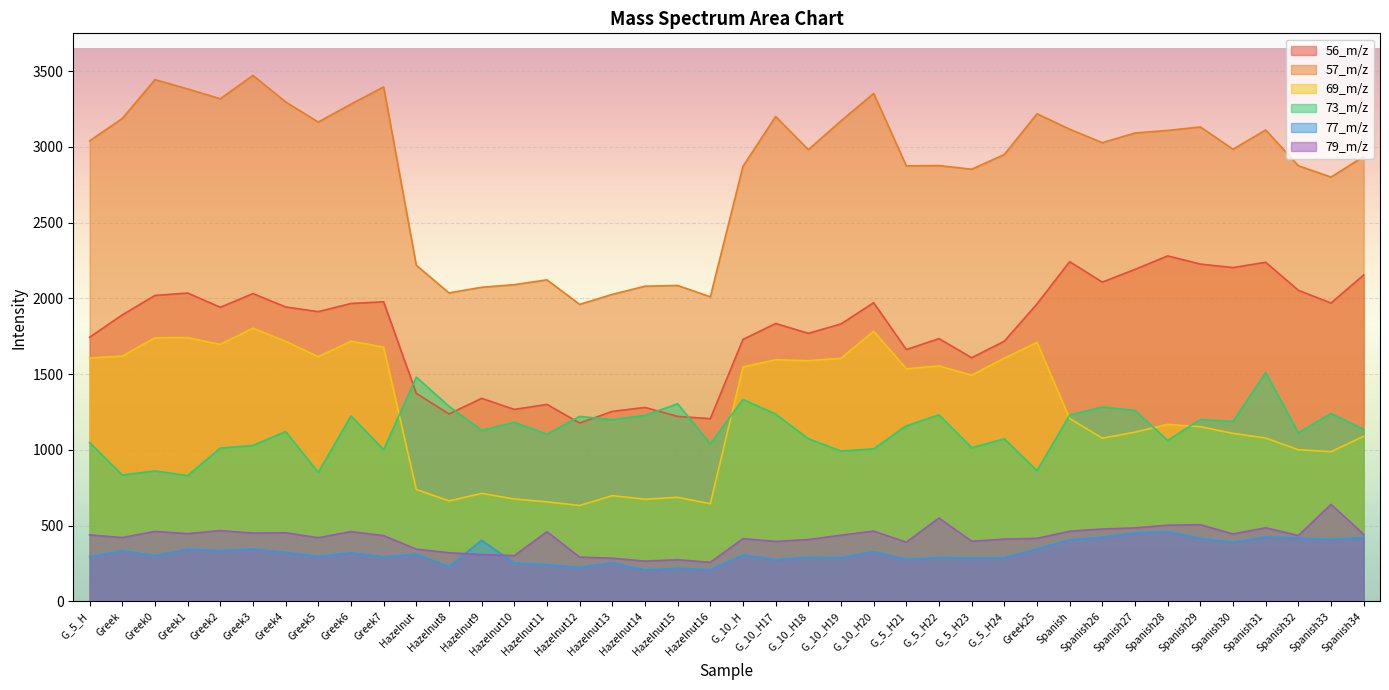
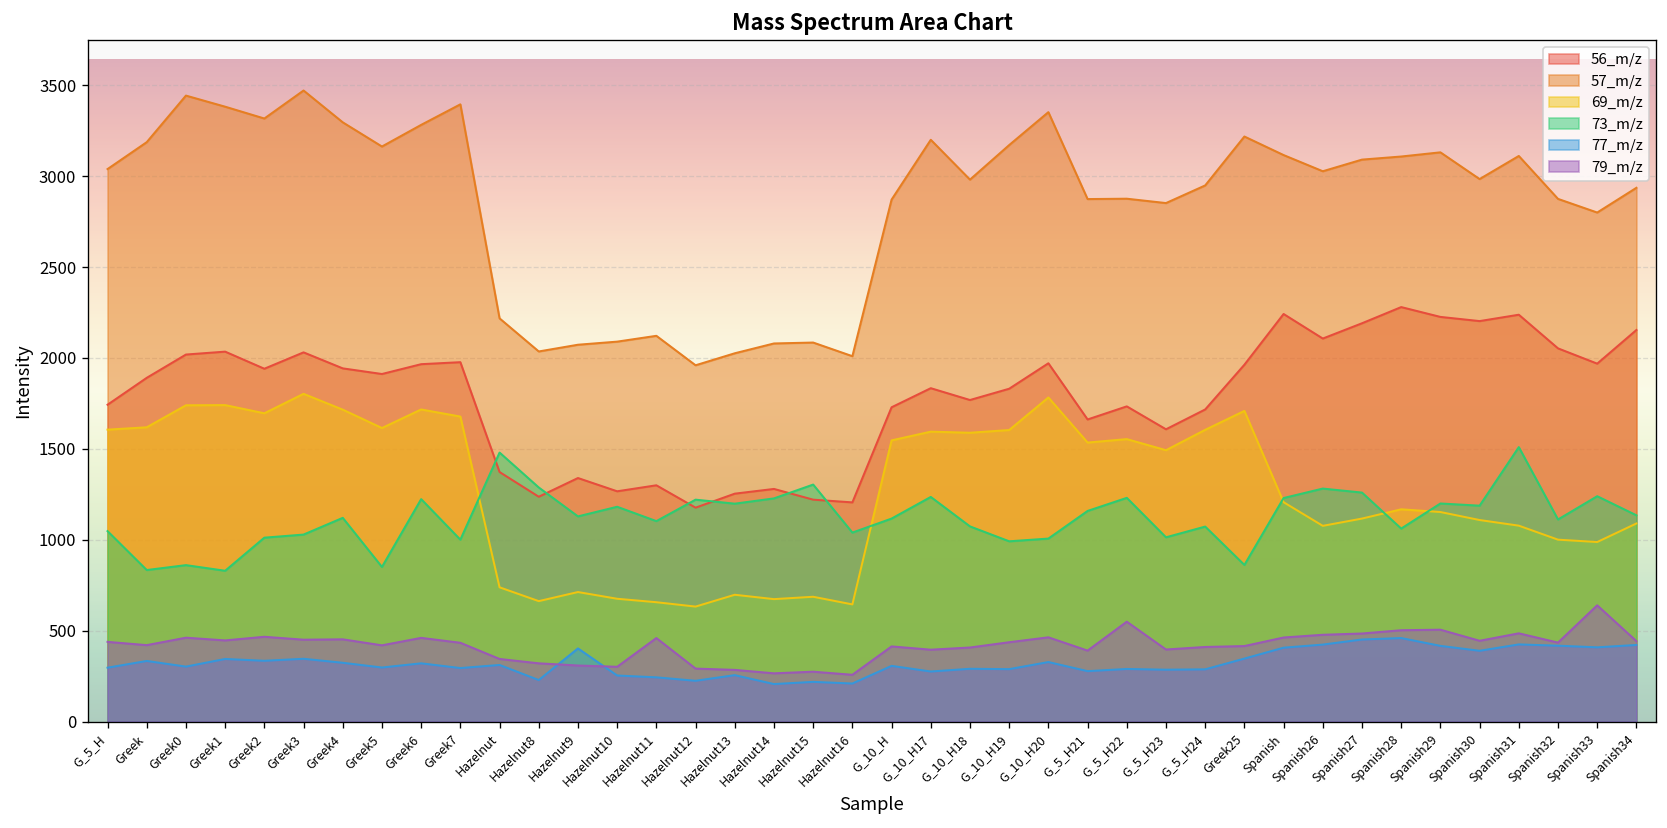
  {
    "73_m/z": {
      "G_5_H": 1050,
      "Greek": 830,
      "Greek0": 860,
      "Greek1": 830,
      "Greek2": 1010,
      "Greek3": 1030,
      "Greek4": 1120,
      "Greek5": 850,
      "Greek6": 1220,
      "Greek7": 1000,
      "Hazelnut": 1480,
      "Hazelnut8": 1290,
      "Hazelnut9": 1130,
      "Hazelnut10": 1180,
      "Hazelnut11": 1100,
      "Hazelnut12": 1220,
      "Hazelnut13": 1200,
      "Hazelnut14": 1230,
      "Hazelnut15": 1300,
      "Hazelnut16": 1040,
-     "G_10_H": 1330,
+     "G_10_H": 1120,
      "G_10_H17": 1240,
      "G_10_H18": 1070,
      "G_10_H19": 990,
      "G_10_H20": 1010,
      "G_5_H21": 1160,
      "G_5_H22": 1230,
      "G_5_H23": 1010,
      "G_5_H24": 1070,
      "Greek25": 860,
      "Spanish": 1230,
      "Spanish26": 1280,
      "Spanish27": 1260,
      "Spanish28": 1060,
      "Spanish29": 1200,
      "Spanish30": 1190,
      "Spanish31": 1510,
      "Spanish32": 1110,
      "Spanish33": 1240,
      "Spanish34": 1140
    },
    "77_m/z": {
      "G_5_H": 300,
      "Greek": 330,
      "Greek0": 300,
      "Greek1": 350,
      "Greek2": 340,
      "Greek3": 350,
      "Greek4": 320,
      "Greek5": 300,
      "Greek6": 320,
      "Greek7": 300,
      "Hazelnut": 310,
      "Hazelnut8": 230,
      "Hazelnut9": 400,
      "Hazelnut10": 250,
      "Hazelnut11": 240,
      "Hazelnut12": 230,
      "Hazelnut13": 260,
      "Hazelnut14": 210,
      "Hazelnut15": 220,
      "Hazelnut16": 210,
      "G_10_H": 310,
      "G_10_H17": 280,
      "G_10_H18": 290,
      "G_10_H19": 290,
      "G_10_H20": 330,
      "G_5_H21": 280,
      "G_5_H22": 290,
      "G_5_H23": 290,
      "G_5_H24": 290,
      "Greek25": 350,
      "Spanish": 410,
      "Spanish26": 420,
      "Spanish27": 450,
      "Spanish28": 460,
      "Spanish29": 420,
      "Spanish30": 390,
      "Spanish31": 430,
      "Spanish32": 420,
      "Spanish33": 410,
      "Spanish34": 420
    },
    "79_m/z": {
      "G_5_H": 440,
      "Greek": 420,
      "Greek0": 460,
      "Greek1": 450,
      "Greek2": 470,
      "Greek3": 450,
      "Greek4": 450,
      "Greek5": 420,
      "Greek6": 460,
      "Greek7": 430,
      "Hazelnut": 350,
      "Hazelnut8": 320,
      "Hazelnut9": 310,
      "Hazelnut10": 300,
      "Hazelnut11": 460,
      "Hazelnut12": 290,
      "Hazelnut13": 290,
      "Hazelnut14": 270,
      "Hazelnut15": 280,
      "Hazelnut16": 260,
      "G_10_H": 410,
      "G_10_H17": 400,
      "G_10_H18": 410,
      "G_10_H19": 440,
      "G_10_H20": 460,
      "G_5_H21": 390,
      "G_5_H22": 550,
      "G_5_H23": 400,
      "G_5_H24": 410,
      "Greek25": 420,
      "Spanish": 460,
      "Spanish26": 480,
      "Spanish27": 490,
      "Spanish28": 500,
      "Spanish29": 510,
      "Spanish30": 450,
      "Spanish31": 490,
      "Spanish32": 440,
      "Spanish33": 640,
      "Spanish34": 440
    }
  }
